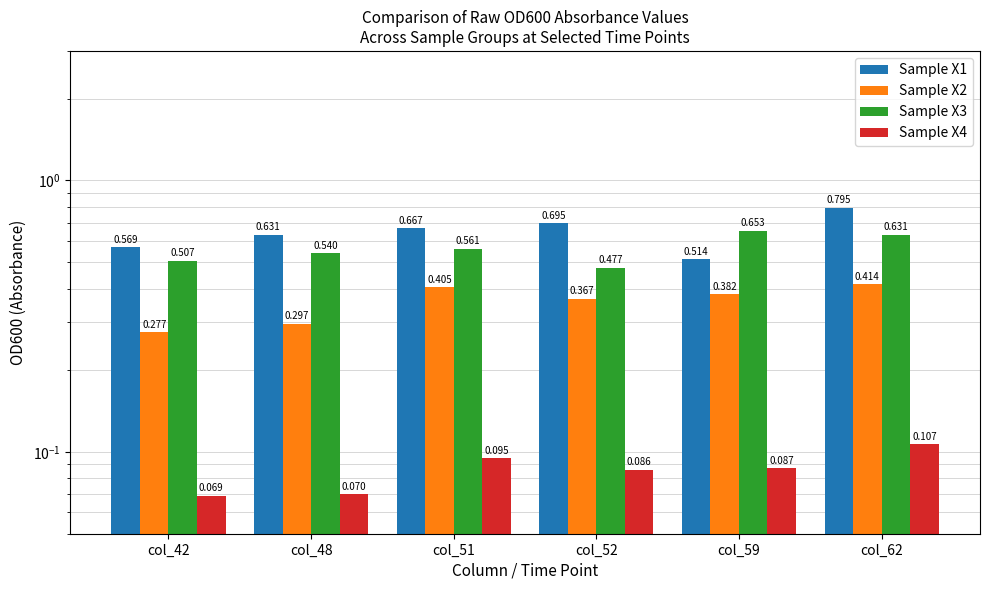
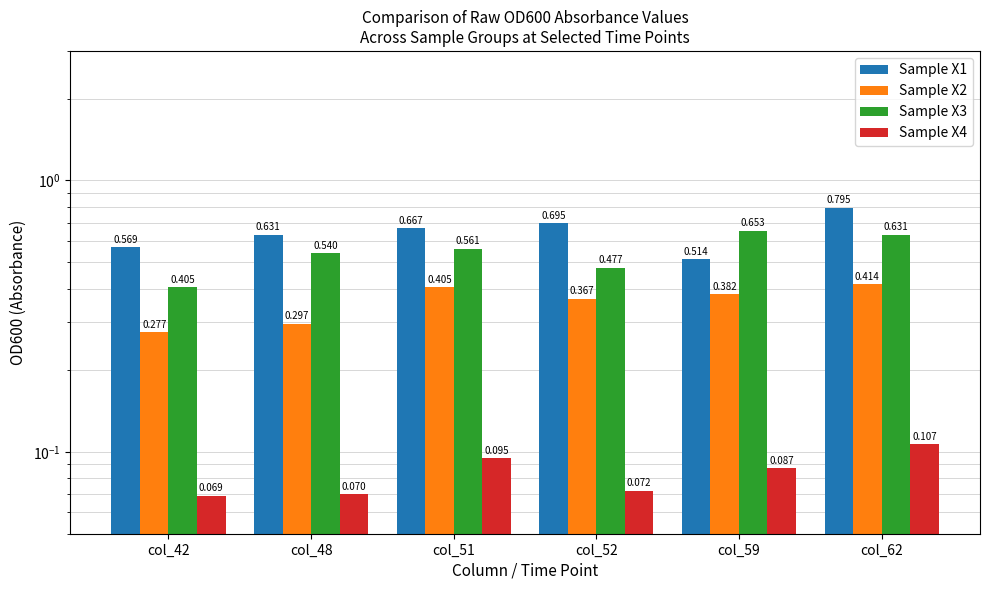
  {
    "Sample X1": {
      "col_42": 0.569,
      "col_48": 0.631,
      "col_51": 0.667,
      "col_52": 0.695,
      "col_59": 0.514,
      "col_62": 0.795
    },
    "Sample X2": {
      "col_42": 0.277,
      "col_48": 0.297,
      "col_51": 0.405,
      "col_52": 0.367,
      "col_59": 0.382,
      "col_62": 0.414
    },
    "Sample X3": {
-     "col_42": 0.507,
+     "col_42": 0.405,
      "col_48": 0.540,
      "col_51": 0.561,
      "col_52": 0.477,
      "col_59": 0.653,
      "col_62": 0.631
    },
    "Sample X4": {
      "col_42": 0.069,
      "col_48": 0.070,
      "col_51": 0.095,
-     "col_52": 0.086,
+     "col_52": 0.072,
      "col_59": 0.087,
      "col_62": 0.107
    }
  }
